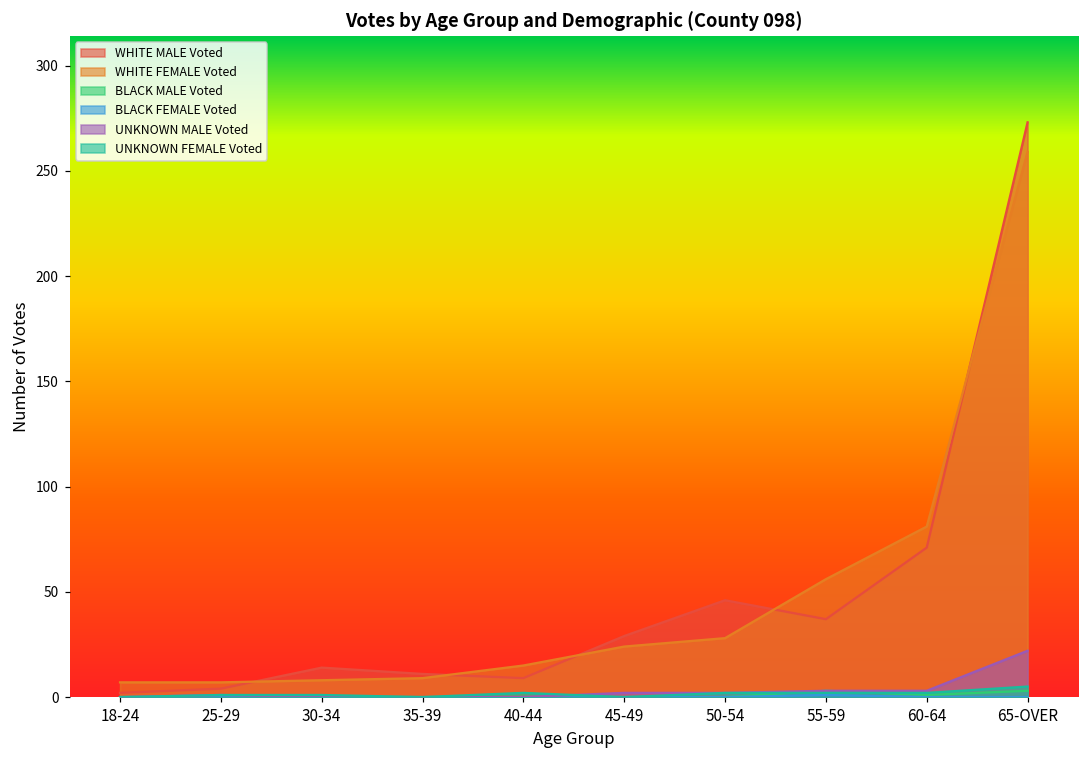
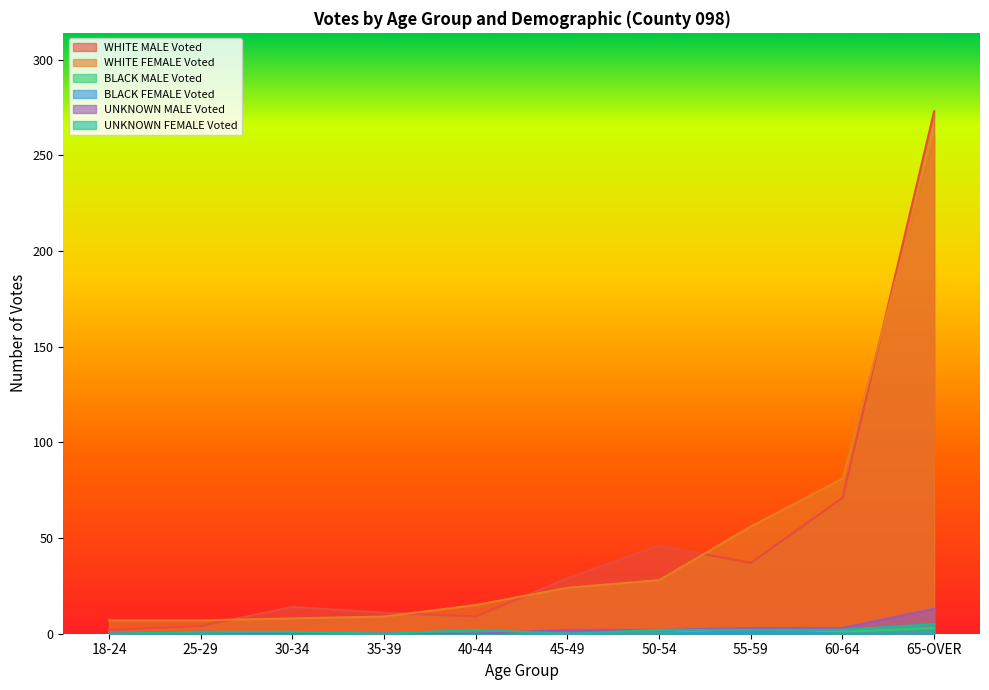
  {
    "BLACK FEMALE Voted": {
      "65-OVER": 0
    },
    "UNKNOWN MALE Voted": {
      "45-49": 2,
-     "65-OVER": 22
+     "65-OVER": 13
    }
  }
